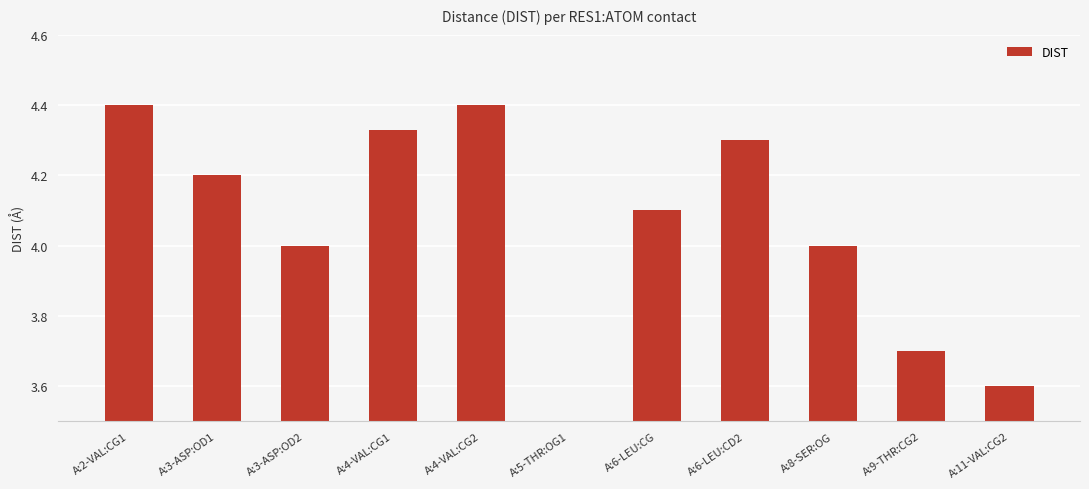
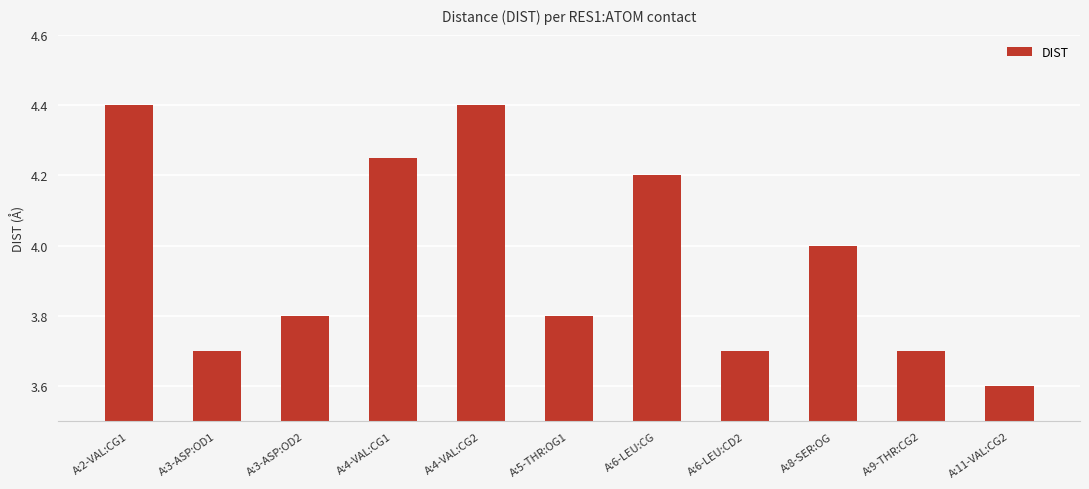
  {
    "A:2-VAL:CG1": 4.40,
-   "A:3-ASP:OD1": 4.2,
-   "A:3-ASP:OD2": 4.0,
-   "A:4-VAL:CG1": 4.33,
+   "A:3-ASP:OD1": 3.7,
+   "A:3-ASP:OD2": 3.8,
+   "A:4-VAL:CG1": 4.25,
    "A:4-VAL:CG2": 4.40,
-   "A:5-THR:OG1": 3.5,
-   "A:6-LEU:CG": 4.1,
-   "A:6-LEU:CD2": 4.3,
+   "A:5-THR:OG1": 3.8,
+   "A:6-LEU:CG": 4.2,
+   "A:6-LEU:CD2": 3.7,
    "A:8-SER:OG": 4.00,
    "A:9-THR:CG2": 3.70,
    "A:11-VAL:CG2": 3.60
  }
